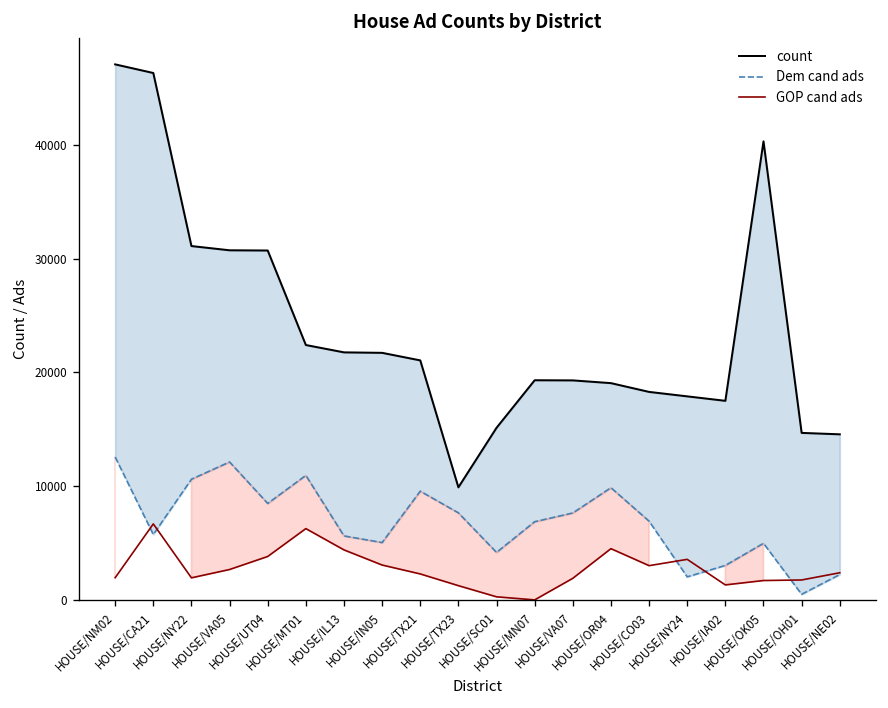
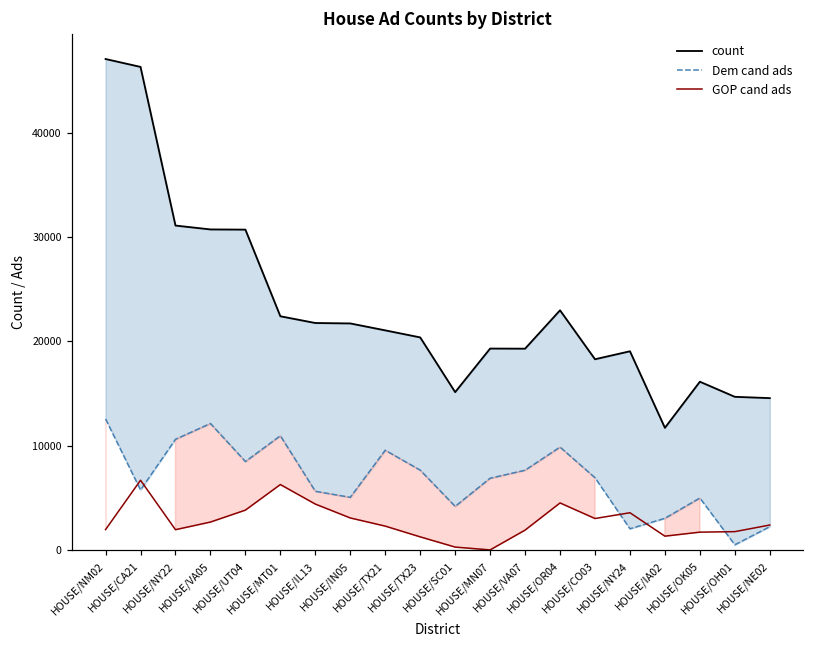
  {
    "count": {
      "HOUSE/NM02": 47000,
      "HOUSE/CA21": 46000,
      "HOUSE/NY22": 31000,
      "HOUSE/VA05": 31000,
      "HOUSE/UT04": 31000,
      "HOUSE/MT01": 22000,
      "HOUSE/IL13": 22000,
      "HOUSE/IN05": 22000,
      "HOUSE/TX21": 21000,
-     "HOUSE/TX23": 10000,
+     "HOUSE/TX23": 20000,
      "HOUSE/SC01": 15000,
      "HOUSE/MN07": 19000,
      "HOUSE/VA07": 19000,
-     "HOUSE/OR04": 19000,
+     "HOUSE/OR04": 23000,
      "HOUSE/CO03": 18000,
-     "HOUSE/NY24": 18000,
-     "HOUSE/IA02": 18000,
-     "HOUSE/OK05": 40000,
+     "HOUSE/NY24": 19000,
+     "HOUSE/IA02": 12000,
+     "HOUSE/OK05": 16000,
      "HOUSE/OH01": 15000,
      "HOUSE/NE02": 15000
    },
    "Dem cand ads": {
      "HOUSE/NM02": 13000,
      "HOUSE/CA21": 6000,
      "HOUSE/NY22": 11000,
      "HOUSE/VA05": 12000,
      "HOUSE/UT04": 8000,
      "HOUSE/MT01": 11000,
      "HOUSE/IL13": 6000,
      "HOUSE/IN05": 5000,
      "HOUSE/TX21": 10000,
      "HOUSE/TX23": 8000,
      "HOUSE/SC01": 4000,
      "HOUSE/MN07": 7000,
      "HOUSE/VA07": 8000,
      "HOUSE/OR04": 10000,
      "HOUSE/CO03": 7000,
      "HOUSE/NY24": 2000,
      "HOUSE/IA02": 3000,
      "HOUSE/OK05": 5000,
      "HOUSE/OH01": 0
    },
    "GOP cand ads": {
      "HOUSE/NM02": 2000,
      "HOUSE/CA21": 7000,
      "HOUSE/NY22": 2000,
      "HOUSE/VA05": 3000,
      "HOUSE/UT04": 4000,
      "HOUSE/MT01": 6000,
      "HOUSE/IL13": 4000,
      "HOUSE/IN05": 3000,
      "HOUSE/TX21": 2000,
      "HOUSE/TX23": 1000,
      "HOUSE/SC01": 0,
      "HOUSE/MN07": 0,
      "HOUSE/VA07": 2000,
      "HOUSE/OR04": 5000,
      "HOUSE/CO03": 3000,
      "HOUSE/NY24": 4000,
      "HOUSE/IA02": 1000,
      "HOUSE/OK05": 2000,
      "HOUSE/OH01": 2000
    }
  }
